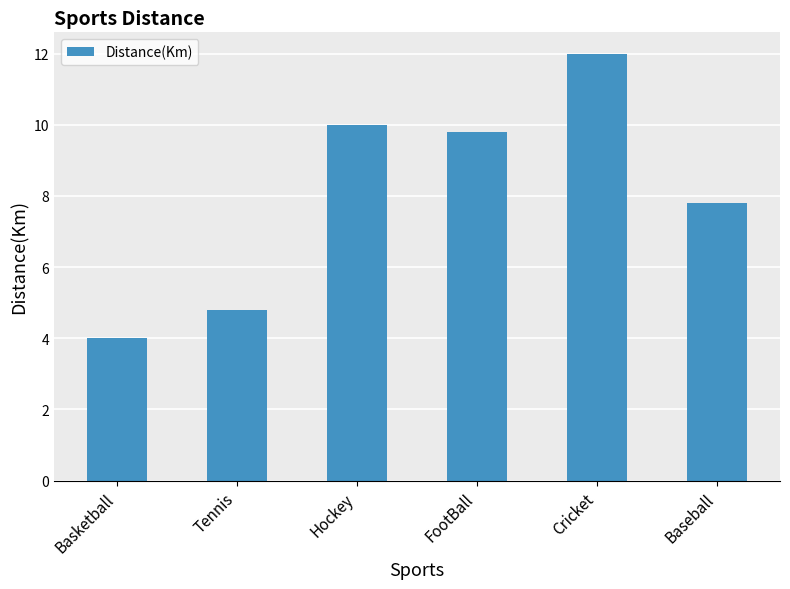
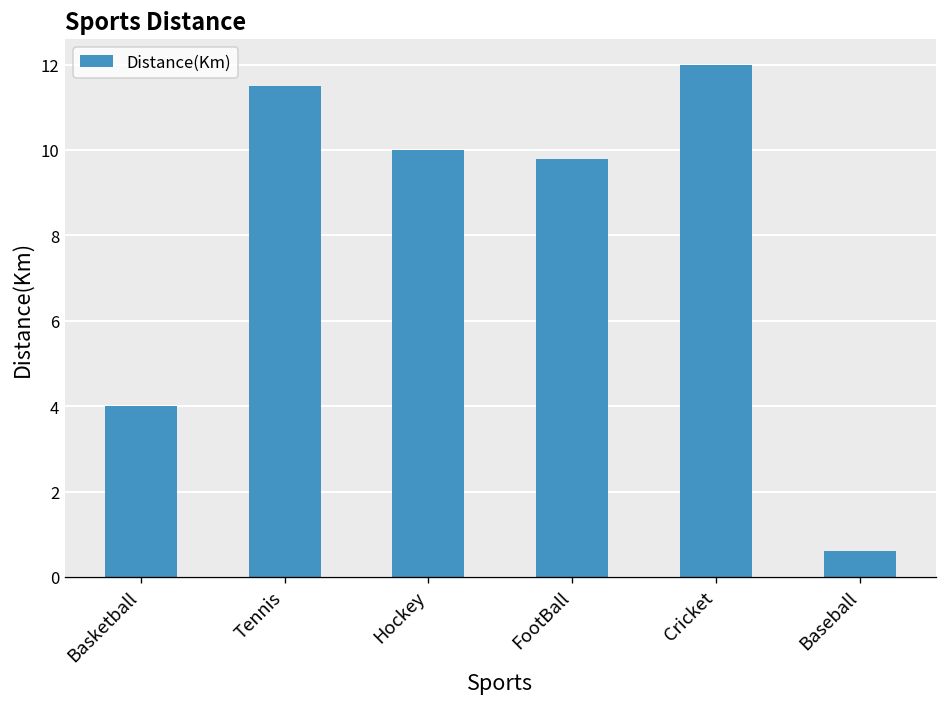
  {
    "Basketball": 4.0,
-   "Tennis": 4.8,
+   "Tennis": 11.5,
    "Hockey": 10.0,
    "FootBall": 9.8,
    "Cricket": 12.0,
-   "Baseball": 7.8
+   "Baseball": 0.6
  }
